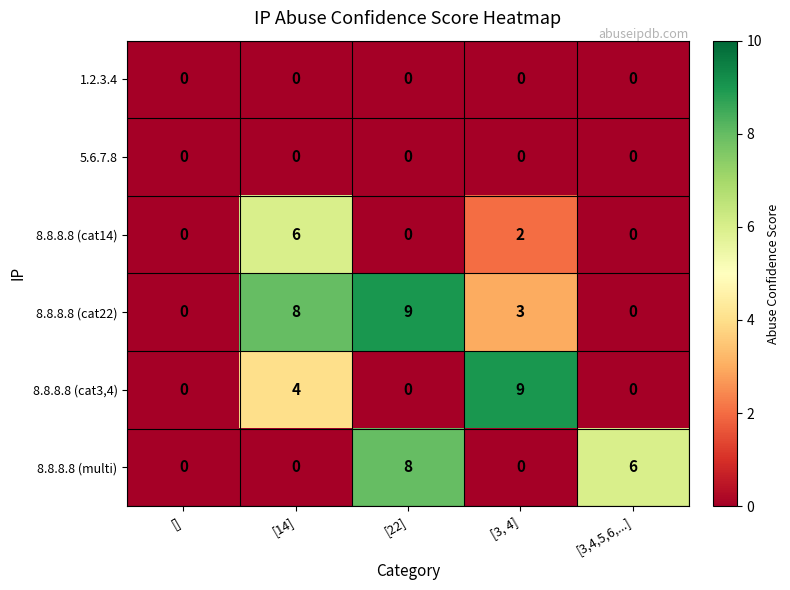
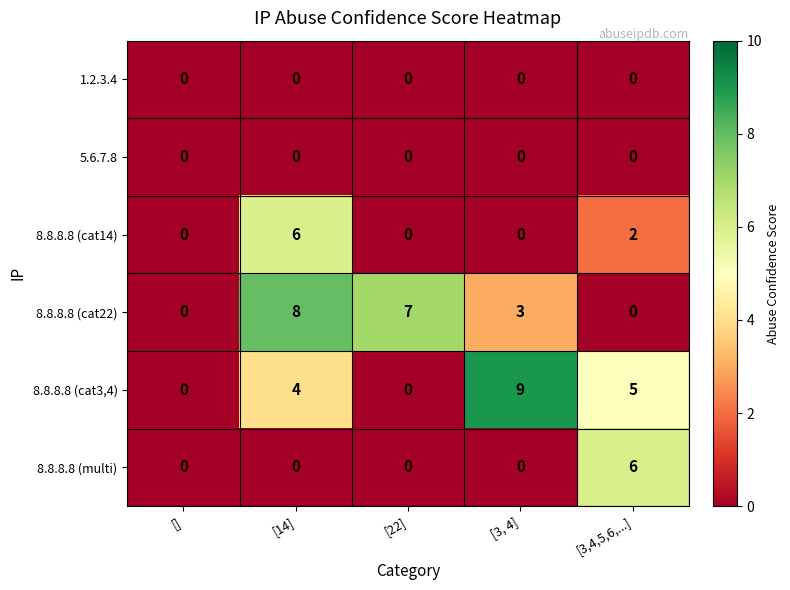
  {
    "1.2.3.4": {
      "[]": 0,
      "[14]": 0,
      "[22]": 0,
      "[3, 4]": 0,
      "[3,4,5,6,...]": 0
    },
    "5.6.7.8": {
      "[]": 0,
      "[14]": 0,
      "[22]": 0,
      "[3, 4]": 0,
      "[3,4,5,6,...]": 0
    },
    "8.8.8.8 (cat14)": {
      "[]": 0,
      "[14]": 6,
      "[22]": 0,
-     "[3, 4]": 2,
-     "[3,4,5,6,...]": 0
+     "[3, 4]": 0,
+     "[3,4,5,6,...]": 2
    },
    "8.8.8.8 (cat22)": {
      "[]": 0,
      "[14]": 8,
-     "[22]": 9,
+     "[22]": 7,
      "[3, 4]": 3,
      "[3,4,5,6,...]": 0
    },
    "8.8.8.8 (cat3,4)": {
      "[]": 0,
      "[14]": 4,
      "[22]": 0,
      "[3, 4]": 9,
-     "[3,4,5,6,...]": 0
+     "[3,4,5,6,...]": 5
    },
    "8.8.8.8 (multi)": {
      "[]": 0,
      "[14]": 0,
-     "[22]": 8,
+     "[22]": 0,
      "[3, 4]": 0,
      "[3,4,5,6,...]": 6
    }
  }
